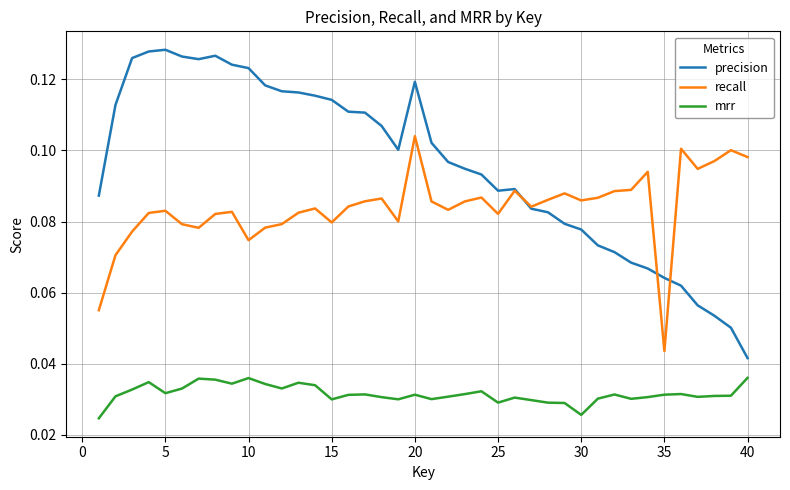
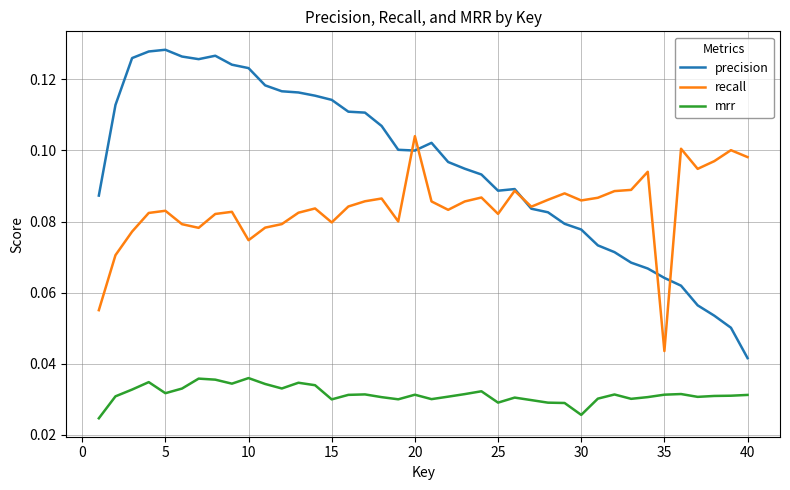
  {
    "precision": {
      "5": 0.128,
      "10": 0.123,
      "15": 0.114,
-     "20": 0.119,
+     "20": 0.100,
      "25": 0.089,
      "30": 0.078,
      "35": 0.064,
      "40": 0.042
    },
    "recall": {
      "5": 0.083,
      "10": 0.075,
      "15": 0.080,
      "20": 0.104,
      "25": 0.082,
      "30": 0.086,
      "35": 0.044,
      "40": 0.098
    },
    "mrr": {
      "5": 0.032,
      "10": 0.036,
      "15": 0.030,
      "20": 0.031,
      "25": 0.029,
      "30": 0.026,
      "35": 0.031,
-     "40": 0.036
+     "40": 0.031
    }
  }
